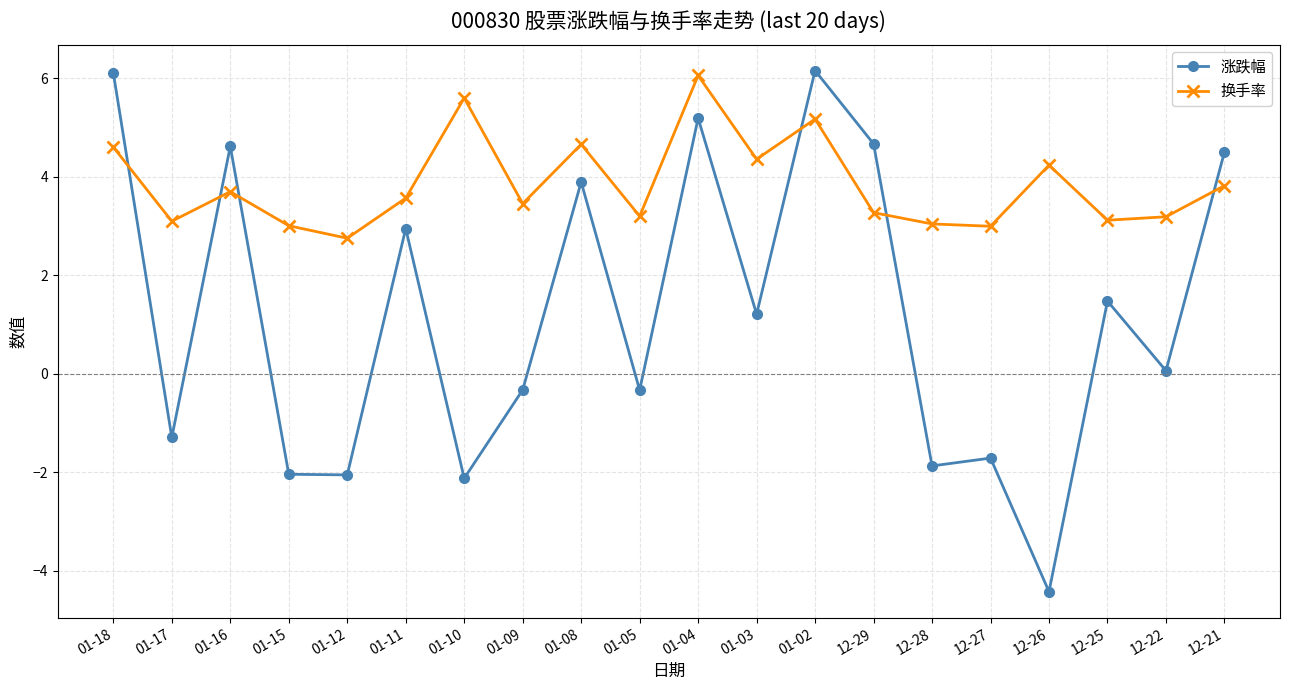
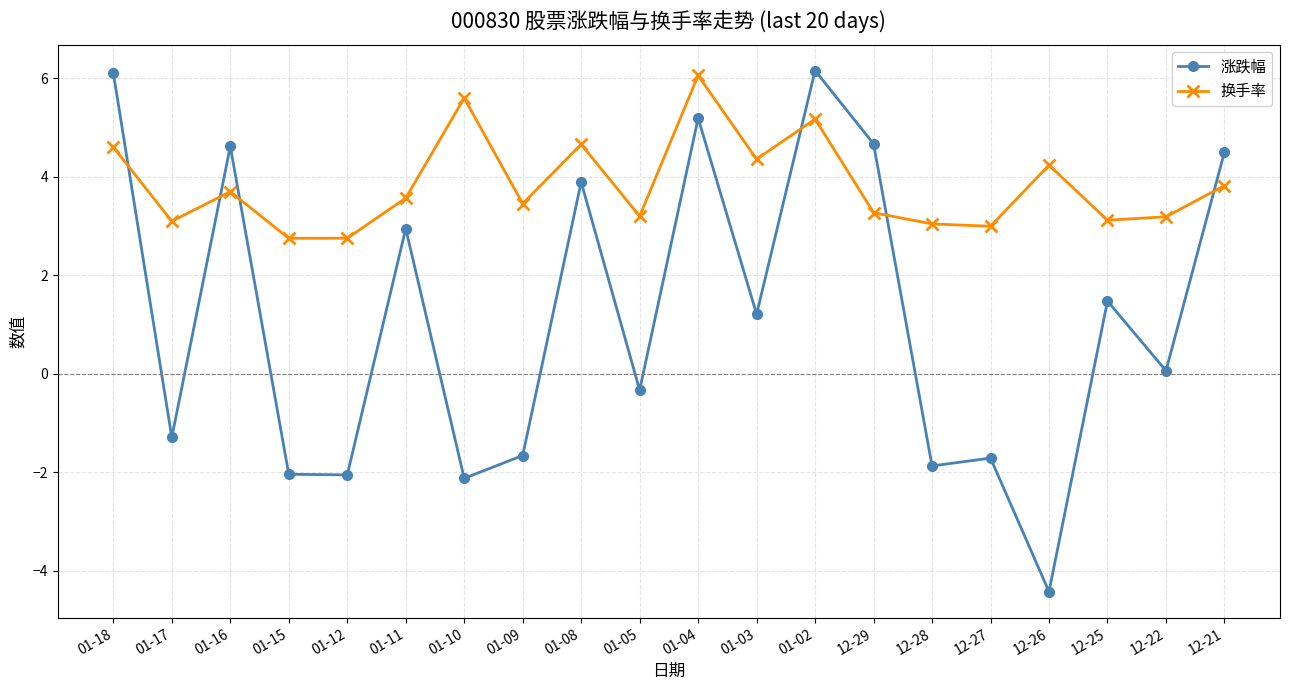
  {
    "涨跌幅": {
      "01-18": 6.1,
      "01-17": -1.3,
      "01-16": 4.6,
      "01-15": -2.0,
      "01-12": -2.1,
      "01-11": 2.9,
      "01-10": -2.1,
-     "01-09": -0.3,
+     "01-09": -1.7,
      "01-08": 3.9,
      "01-05": -0.3,
      "01-04": 5.2,
      "01-03": 1.2,
      "01-02": 6.2,
      "12-29": 4.7,
      "12-28": -1.9,
      "12-27": -1.7,
      "12-26": -4.4,
      "12-25": 1.5,
      "12-22": 0.1,
      "12-21": 4.5
    },
    "换手率": {
      "01-18": 4.6,
      "01-17": 3.1,
      "01-16": 3.7,
-     "01-15": 3.0,
+     "01-15": 2.8,
      "01-12": 2.8,
      "01-11": 3.6,
      "01-10": 5.6,
      "01-09": 3.5,
      "01-08": 4.7,
      "01-05": 3.2,
      "01-04": 6.1,
      "01-03": 4.4,
      "01-02": 5.2,
      "12-29": 3.3,
      "12-28": 3.0,
      "12-27": 3.0,
      "12-26": 4.2,
      "12-25": 3.1,
      "12-22": 3.2,
      "12-21": 3.8
    }
  }
